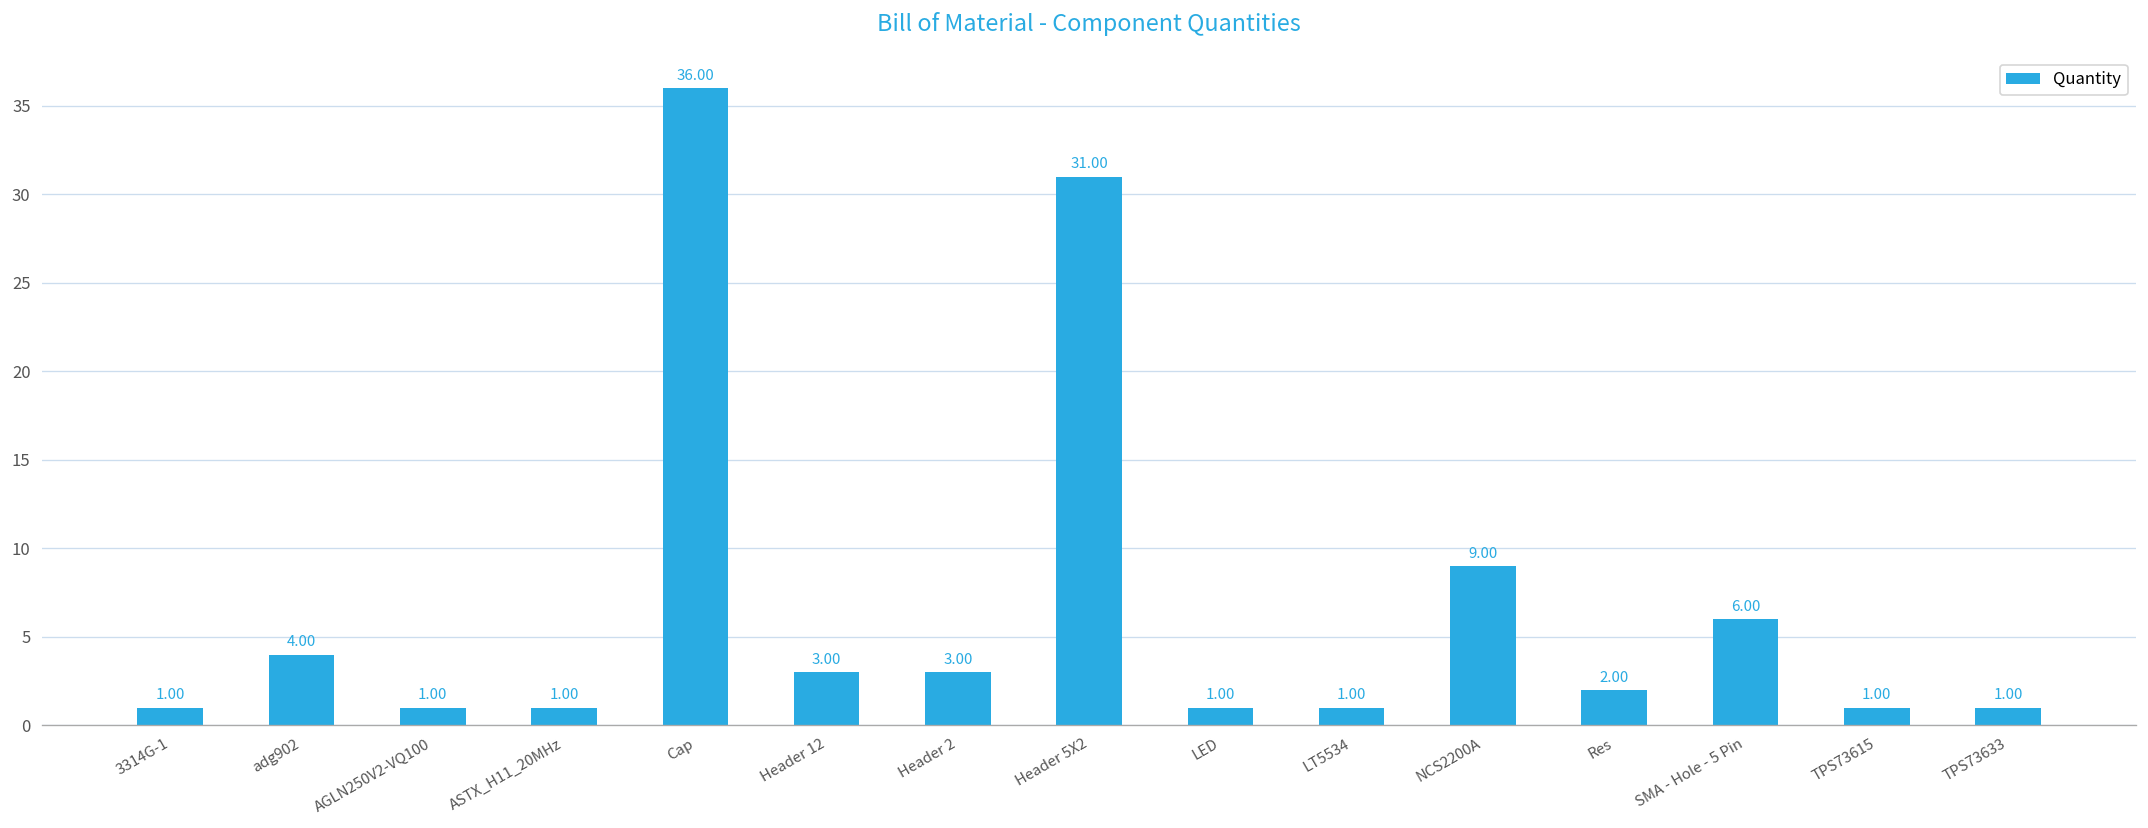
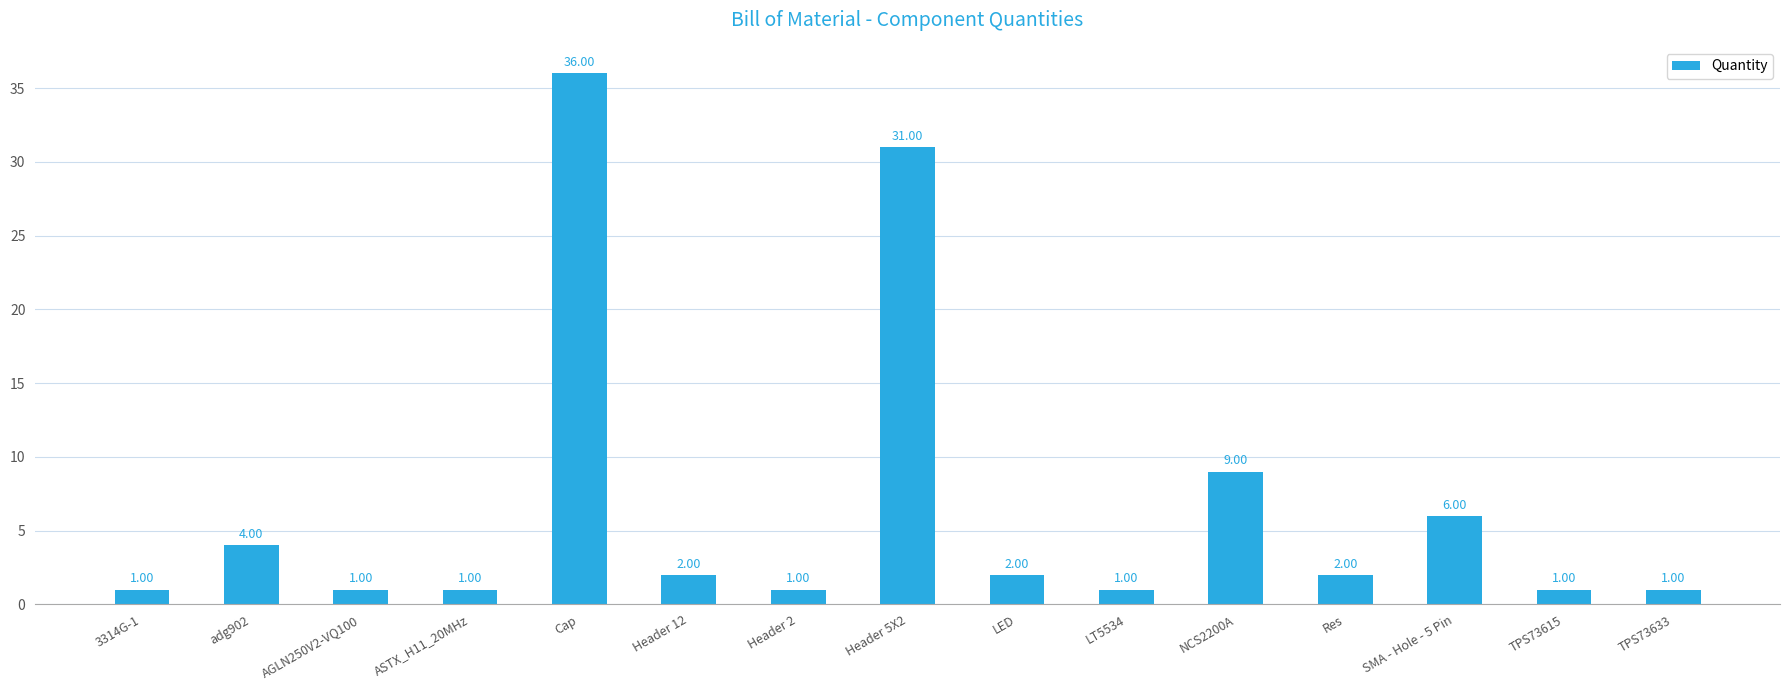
  {
    "3314G-1": 1.00,
    "adg902": 4.00,
    "AGLN250V2-VQ100": 1.00,
    "ASTX_H11_20MHz": 1.00,
    "Cap": 36.00,
-   "Header 12": 3.00,
-   "Header 2": 3.00,
+   "Header 12": 2.00,
+   "Header 2": 1.00,
    "Header 5X2": 31.00,
-   "LED": 1.00,
+   "LED": 2.00,
    "LT5534": 1.00,
    "NCS2200A": 9.00,
    "Res": 2.00,
    "SMA - Hole - 5 Pin": 6.00,
    "TPS73615": 1.00,
    "TPS73633": 1.00
  }
